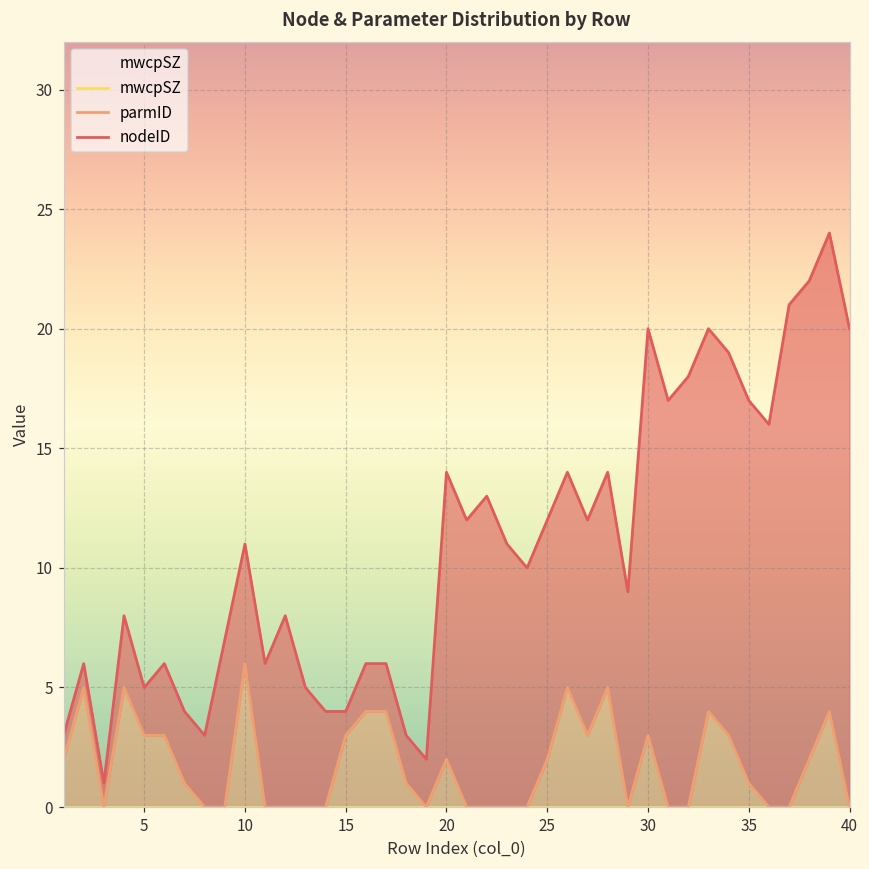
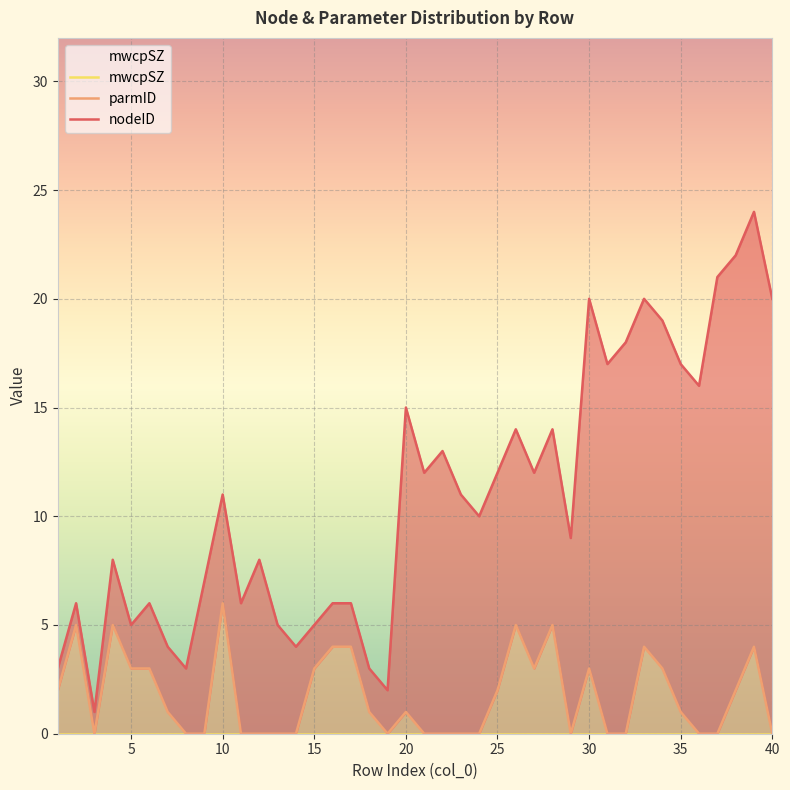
  {
    "mwcpSZ": {
      "5": 0,
      "10": 0,
      "15": 0,
      "20": 0,
      "25": 0,
      "30": 0,
      "35": 0
    },
    "parmID": {
      "5": 3,
      "10": 6,
      "15": 3,
-     "20": 2,
+     "20": 1,
      "25": 2,
      "30": 3,
      "35": 1
    },
    "nodeID": {
      "5": 5,
      "10": 11,
-     "15": 1,
-     "20": 12,
+     "15": 2,
+     "20": 14,
      "25": 12,
      "30": 20,
      "35": 17,
      "40": 20
    }
  }
